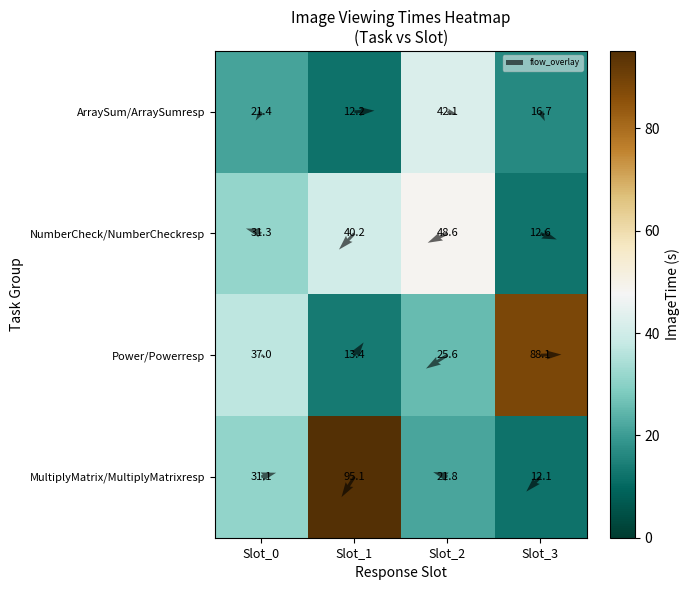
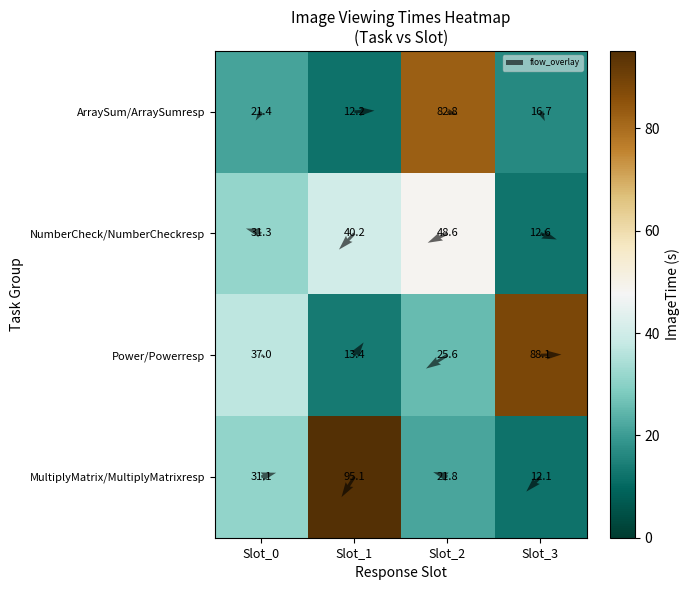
  {
    "ArraySum/ArraySumresp": {
      "Slot_0": 21.4,
      "Slot_1": 12.2,
-     "Slot_2": 42.1,
+     "Slot_2": 82.8,
      "Slot_3": 16.7
    },
    "NumberCheck/NumberCheckresp": {
      "Slot_0": 31.3,
      "Slot_1": 40.2,
      "Slot_2": 48.6,
      "Slot_3": 12.6
    },
    "Power/Powerresp": {
      "Slot_0": 37.0,
      "Slot_1": 13.4,
      "Slot_2": 25.6,
      "Slot_3": 88.1
    },
    "MultiplyMatrix/MultiplyMatrixresp": {
      "Slot_0": 31.1,
      "Slot_1": 95.1,
      "Slot_2": 21.8,
      "Slot_3": 12.1
    }
  }
